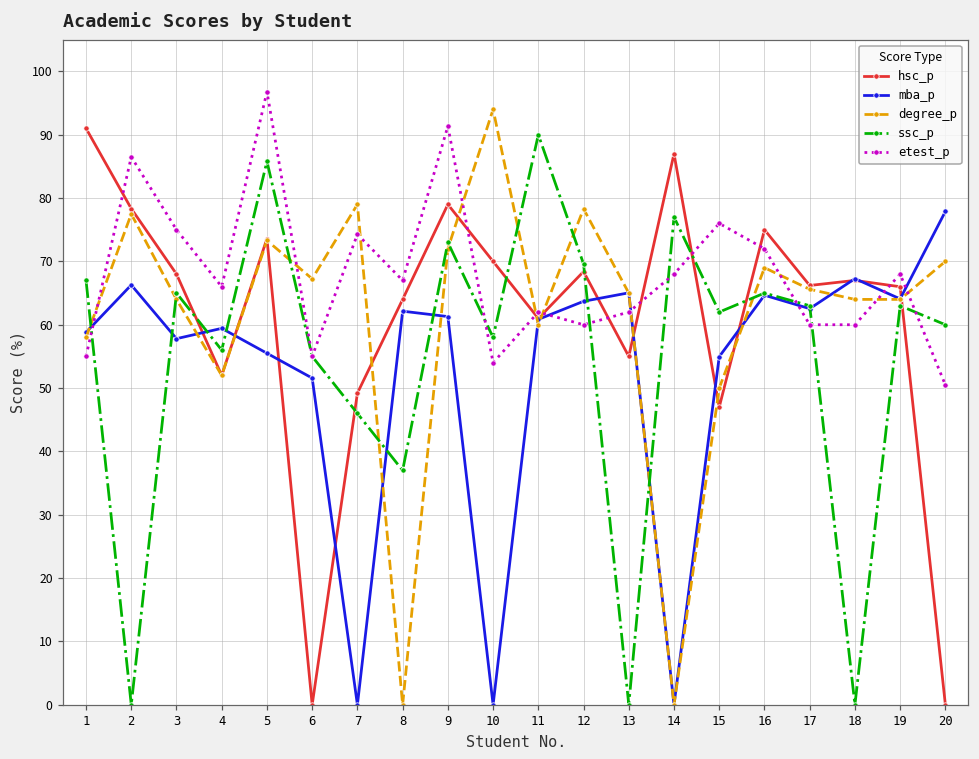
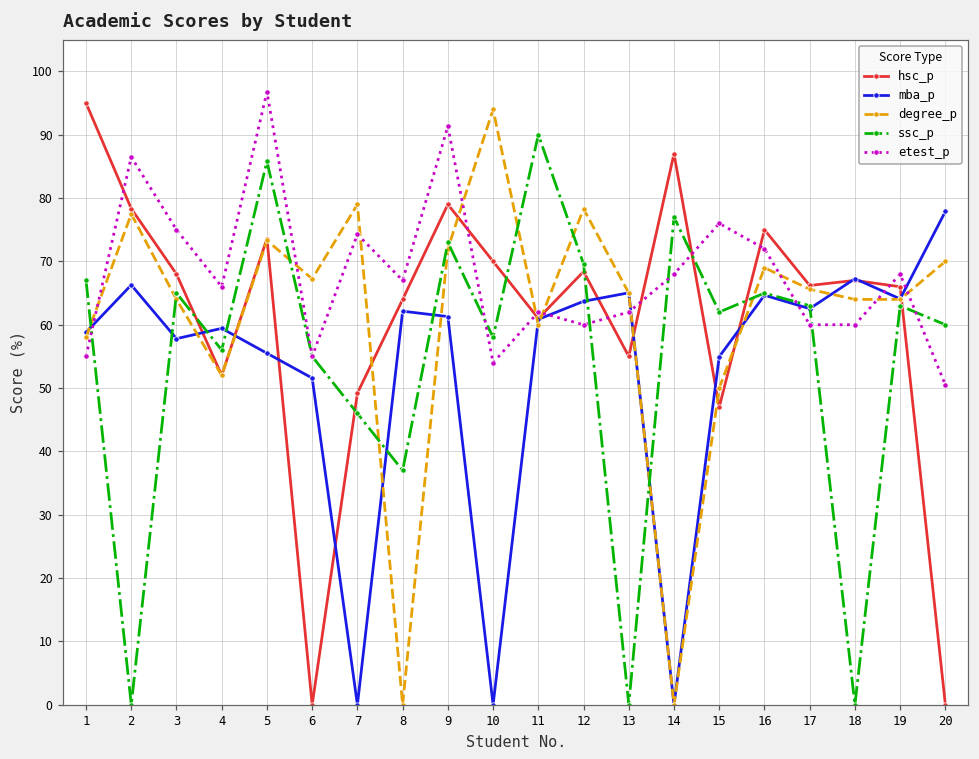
  {
    "hsc_p": {
-     "1": 91,
+     "1": 95,
      "2": 78,
      "3": 68,
      "6": 0,
      "7": 49,
      "8": 64,
      "9": 79,
      "10": 70,
      "12": 68,
      "13": 55,
      "14": 87,
      "15": 47,
      "16": 75,
      "17": 66,
      "19": 66,
      "20": 0
    },
    "mba_p": {
      "1": 59,
      "2": 66,
      "3": 58,
      "4": 59,
      "5": 56,
      "6": 52,
      "7": 0,
      "8": 62,
      "9": 61,
      "10": 0,
      "12": 64,
      "15": 55,
      "17": 63,
      "20": 78
    },
    "degree_p": {
      "1": 58,
      "2": 77,
      "3": 64,
      "6": 67,
      "7": 79,
      "8": 0,
      "9": 72,
      "10": 94,
      "11": 60,
      "12": 78,
      "15": 50,
      "16": 69,
      "17": 66,
      "18": 64,
      "20": 70
    },
    "ssc_p": {
      "1": 67,
      "2": 0,
      "3": 65,
      "4": 56,
      "5": 86,
      "7": 46,
      "8": 37,
      "9": 73,
      "10": 58,
      "11": 90,
      "12": 70,
      "13": 0,
      "14": 77,
      "15": 62,
      "17": 63,
      "18": 0,
      "19": 63,
      "20": 60
    },
    "etest_p": {
      "1": 55,
      "2": 87,
      "3": 75,
      "4": 66,
      "5": 97,
      "7": 74,
      "8": 67,
      "9": 91,
      "10": 54,
      "11": 62,
      "12": 60,
      "13": 62,
      "14": 68,
      "15": 76,
      "16": 72,
      "17": 60,
      "18": 60,
      "19": 68,
      "20": 50
    }
  }
